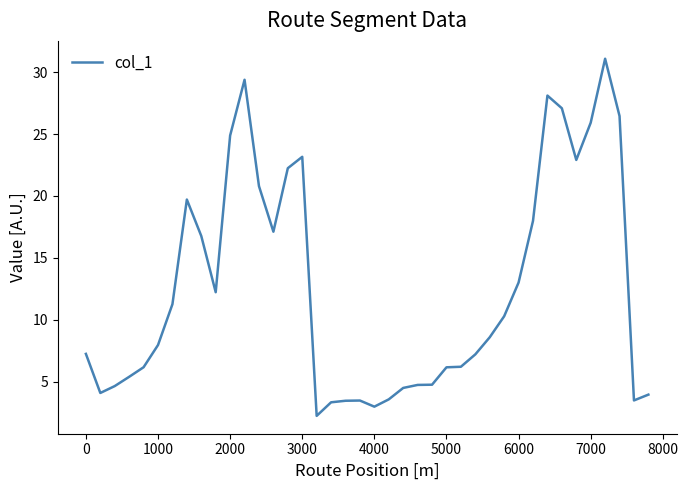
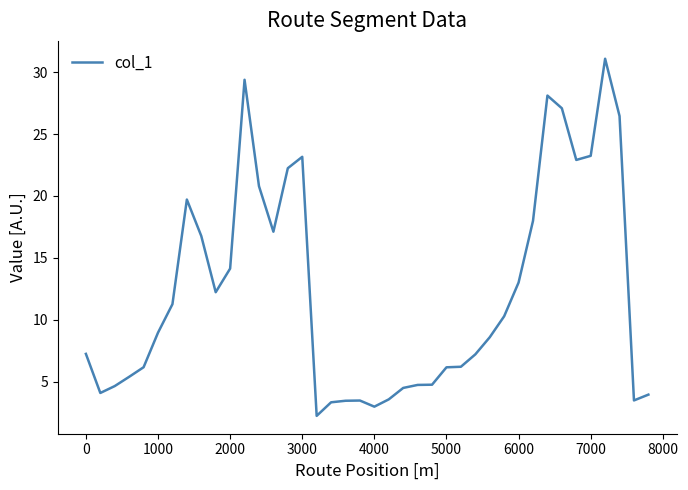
  {
    "0": 7.3,
-   "1000": 8.0,
-   "2000": 24.9,
+   "1000": 9.0,
+   "2000": 14.1,
    "3000": 23.2,
    "4000": 3.0,
    "5000": 6.2,
    "6000": 13.0,
-   "7000": 25.9
+   "7000": 23.2
  }
